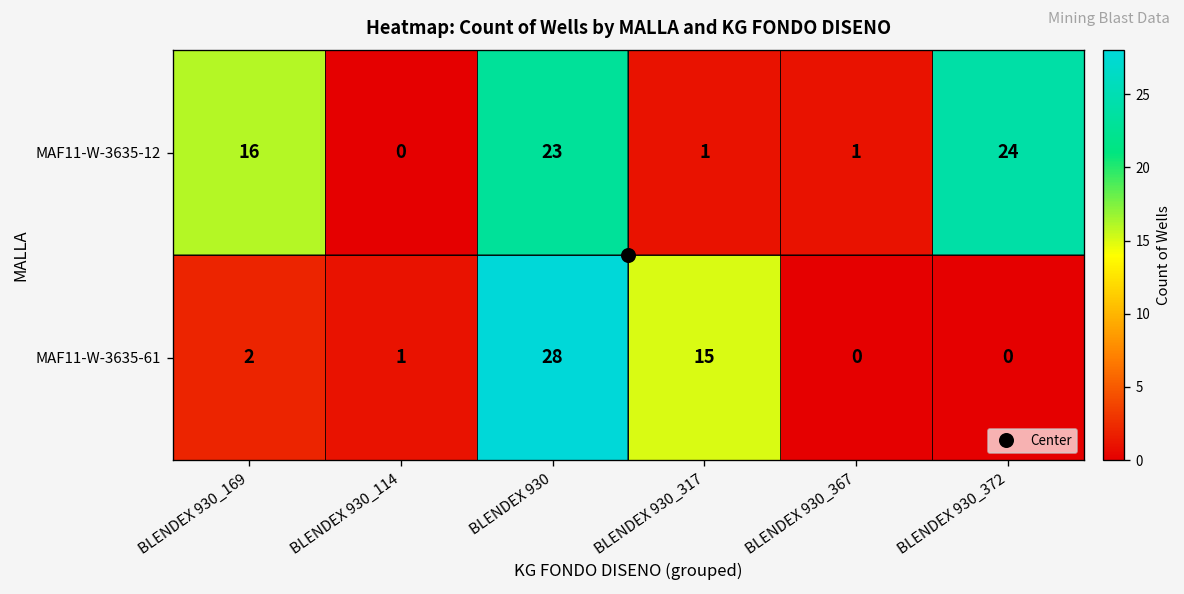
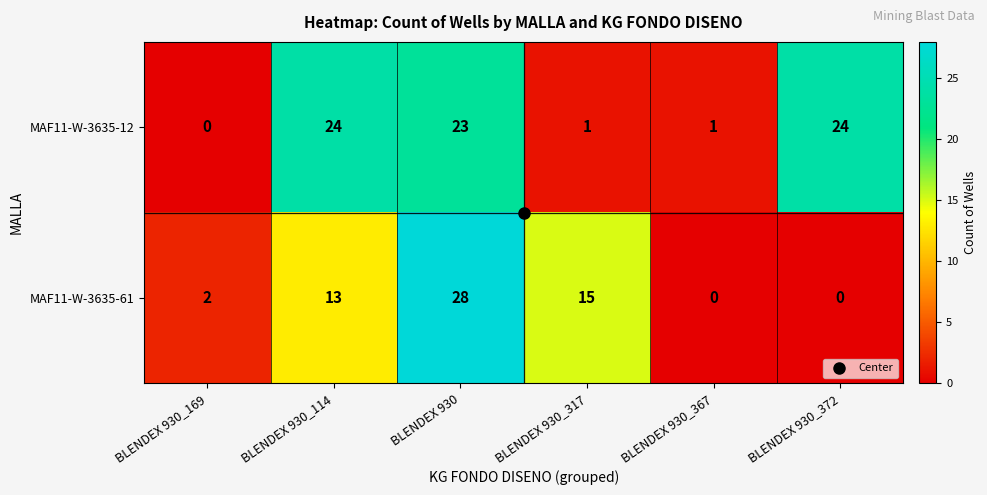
  {
    "MAF11-W-3635-12": {
-     "BLENDEX 930_169": 16,
-     "BLENDEX 930_114": 0,
+     "BLENDEX 930_169": 0,
+     "BLENDEX 930_114": 24,
      "BLENDEX 930": 23,
      "BLENDEX 930_317": 1,
      "BLENDEX 930_367": 1,
      "BLENDEX 930_372": 24
    },
    "MAF11-W-3635-61": {
      "BLENDEX 930_169": 2,
-     "BLENDEX 930_114": 1,
+     "BLENDEX 930_114": 13,
      "BLENDEX 930": 28,
      "BLENDEX 930_317": 15,
      "BLENDEX 930_367": 0,
      "BLENDEX 930_372": 0
    }
  }
